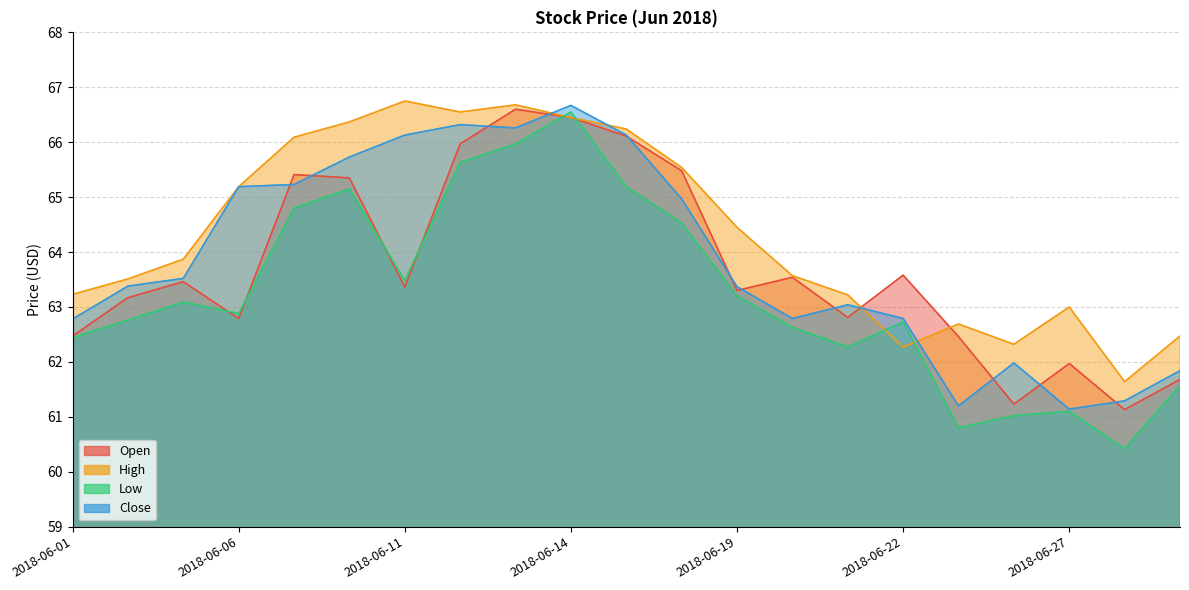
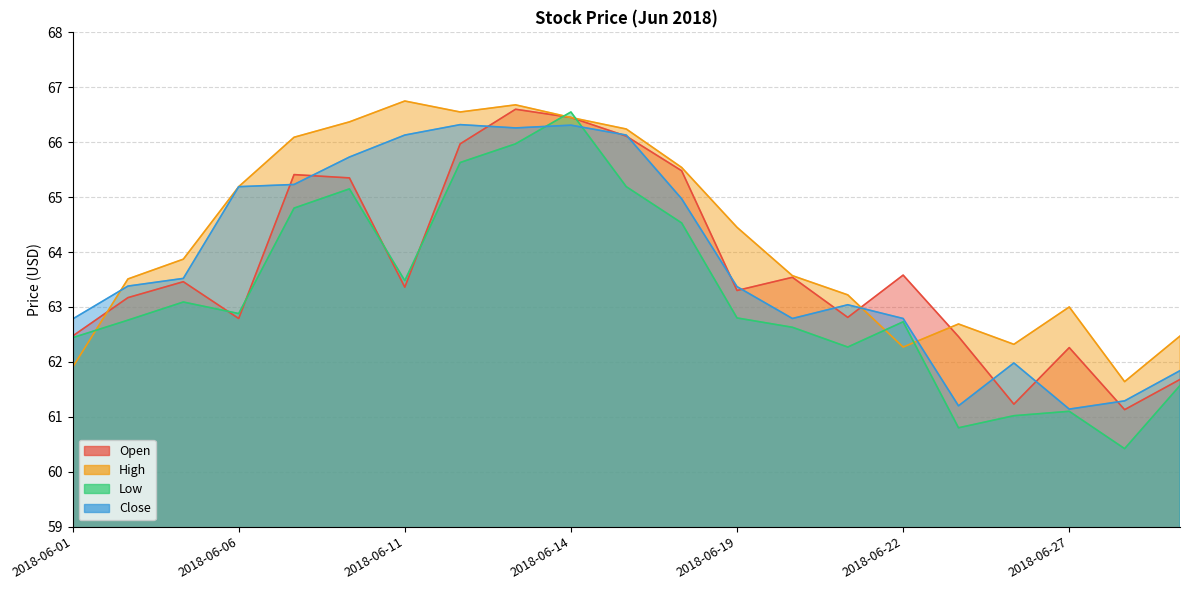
  {
    "Open": {
      "2018-06-06": 62.8,
      "2018-06-11": 63.4,
      "2018-06-19": 63.3,
      "2018-06-22": 63.6,
-     "2018-06-27": 62.0
+     "2018-06-27": 62.3
    },
    "High": {
-     "2018-06-01": 63.2,
+     "2018-06-01": 61.9,
      "2018-06-11": 66.8,
      "2018-06-19": 64.5,
      "2018-06-22": 62.3,
      "2018-06-27": 63.0
    },
    "Low": {
      "2018-06-06": 62.9,
      "2018-06-11": 63.5,
      "2018-06-14": 66.6,
-     "2018-06-19": 63.2,
+     "2018-06-19": 62.8,
      "2018-06-22": 62.7
    },
    "Close": {
      "2018-06-01": 62.8,
      "2018-06-11": 66.1,
-     "2018-06-14": 66.7,
+     "2018-06-14": 66.3,
      "2018-06-19": 63.4,
      "2018-06-22": 62.8
    }
  }
